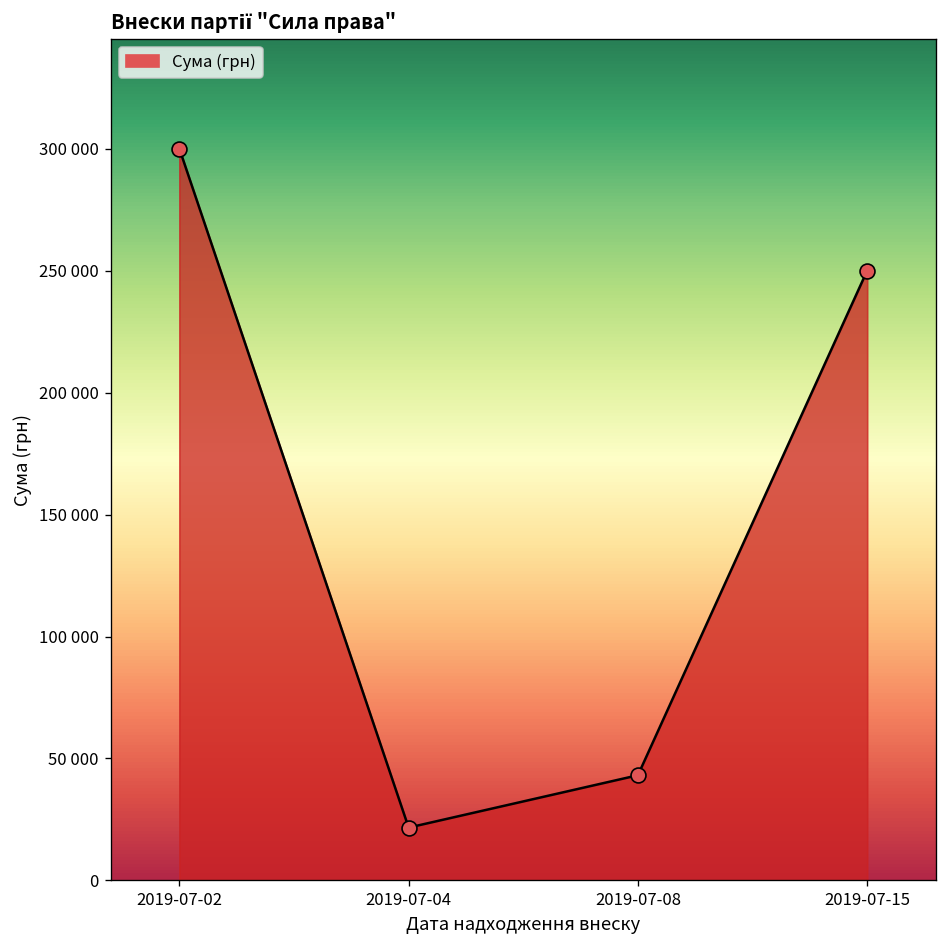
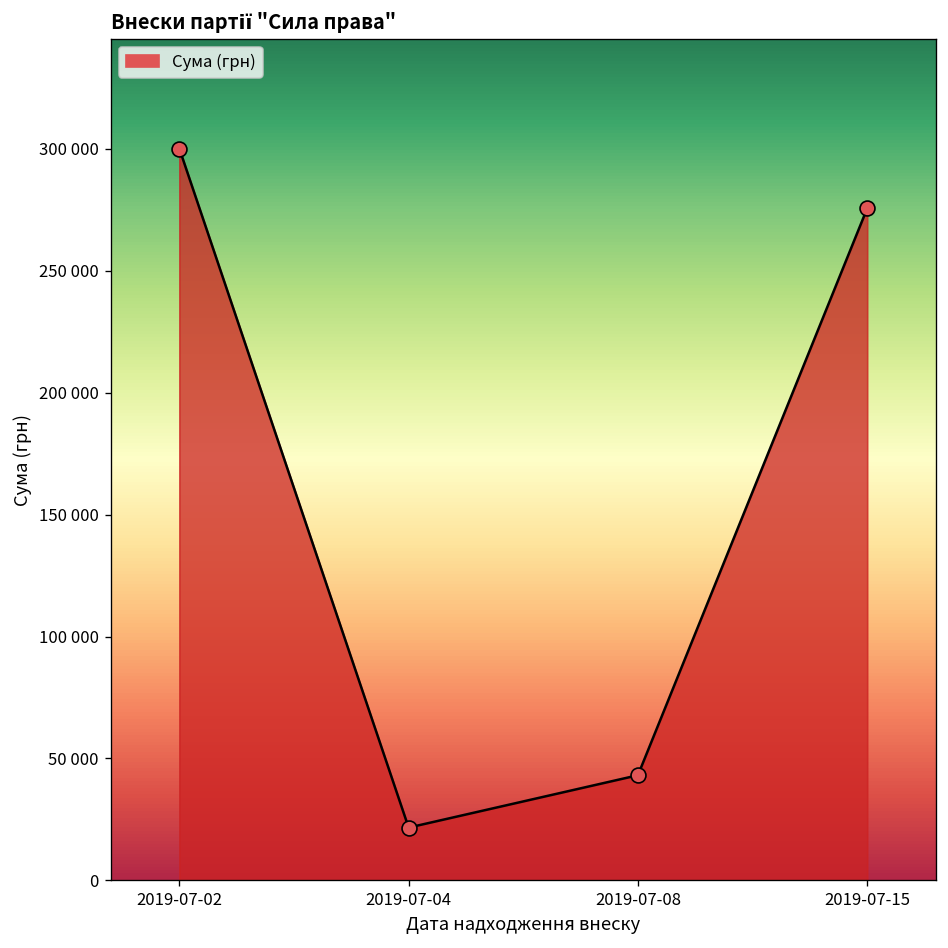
  {
    "2019-07-02": 300000,
    "2019-07-04": 22000,
    "2019-07-08": 43000,
-   "2019-07-15": 250000
+   "2019-07-15": 276000
  }
